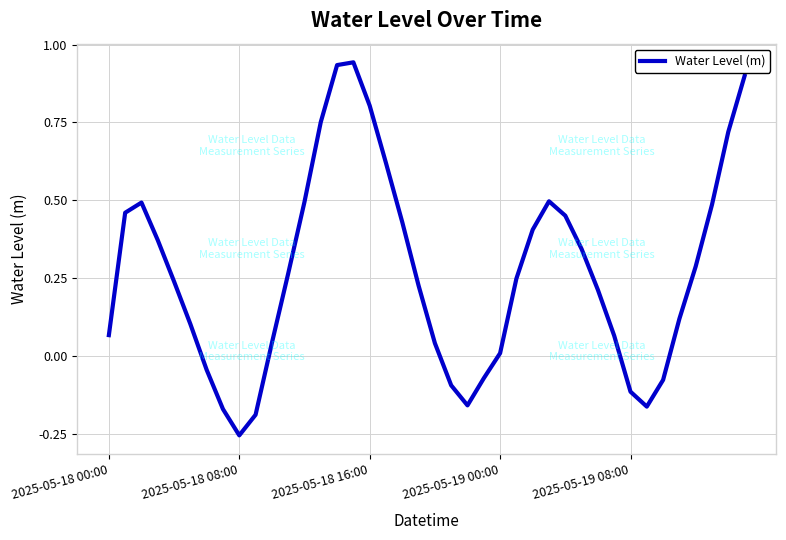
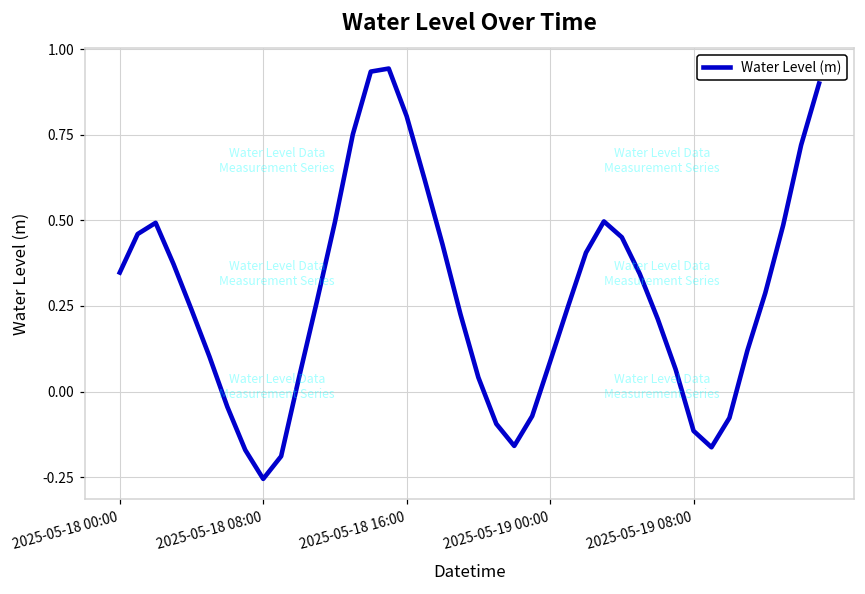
  {
-   "2025-05-18 00:00": 0.07,
+   "2025-05-18 00:00": 0.35,
    "2025-05-18 08:00": -0.26,
    "2025-05-18 16:00": 0.80,
-   "2025-05-19 00:00": 0.01,
+   "2025-05-19 00:00": 0.09,
    "2025-05-19 08:00": -0.11
  }
